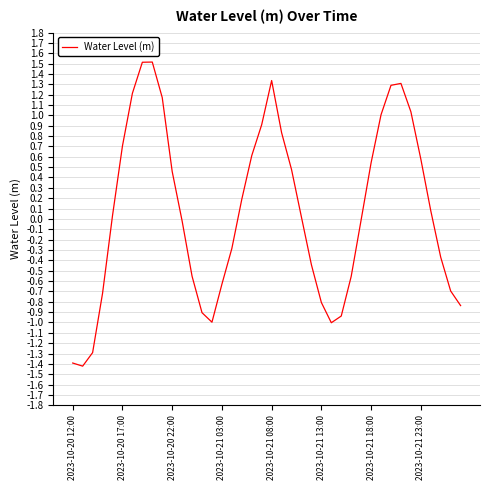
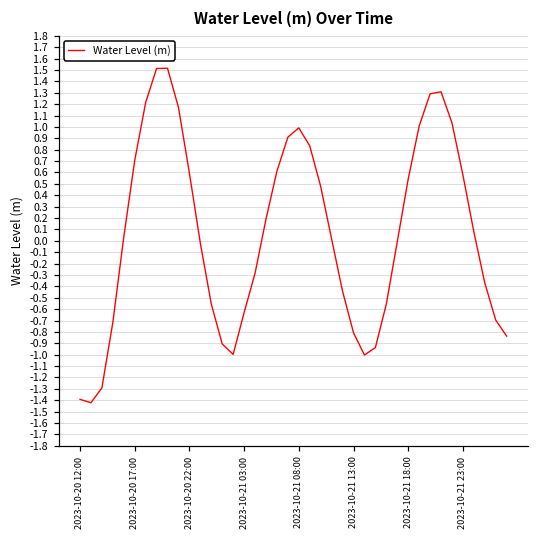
  {
    "2023-10-20 12:00": -1.39,
    "2023-10-20 17:00": 0.70,
-   "2023-10-20 22:00": 0.46,
+   "2023-10-20 22:00": 0.60,
    "2023-10-21 03:00": -0.63,
-   "2023-10-21 08:00": 1.34,
+   "2023-10-21 08:00": 0.99,
    "2023-10-21 13:00": -0.81,
    "2023-10-21 18:00": 0.54,
    "2023-10-21 23:00": 0.58
  }
